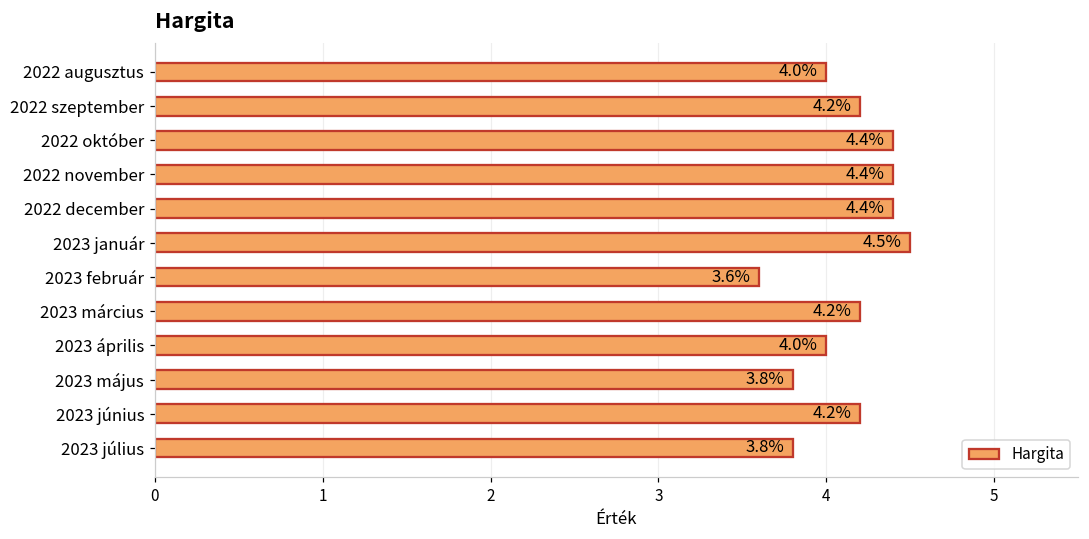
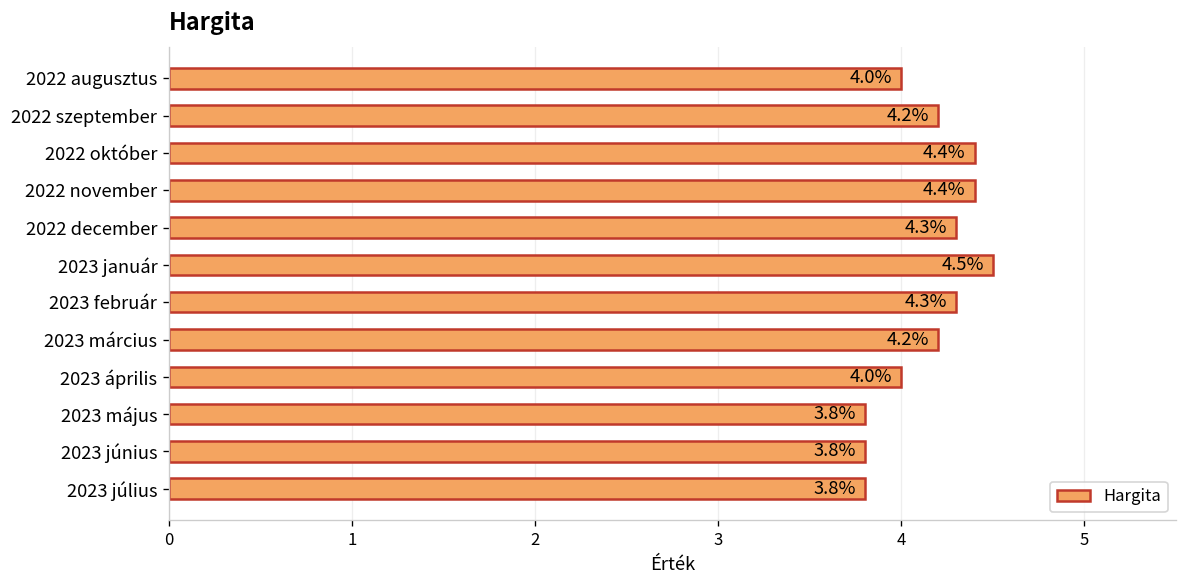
  {
    "2022 augusztus": "4.0%",
    "2022 szeptember": "4.2%",
    "2022 október": "4.4%",
    "2022 november": "4.4%",
-   "2022 december": "4.4%",
+   "2022 december": "4.3%",
    "2023 január": "4.5%",
-   "2023 február": "3.6%",
+   "2023 február": "4.3%",
    "2023 március": "4.2%",
    "2023 április": "4.0%",
    "2023 május": "3.8%",
-   "2023 június": "4.2%",
+   "2023 június": "3.8%",
    "2023 július": "3.8%"
  }
